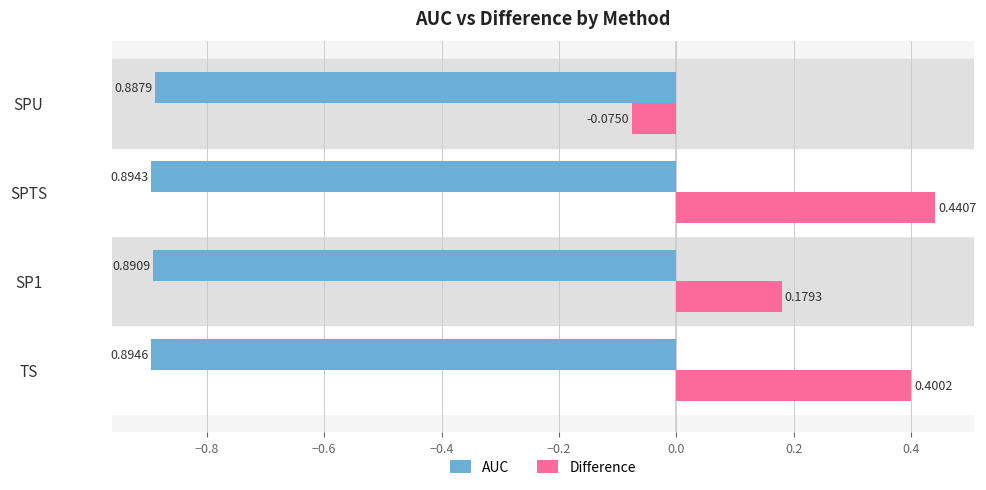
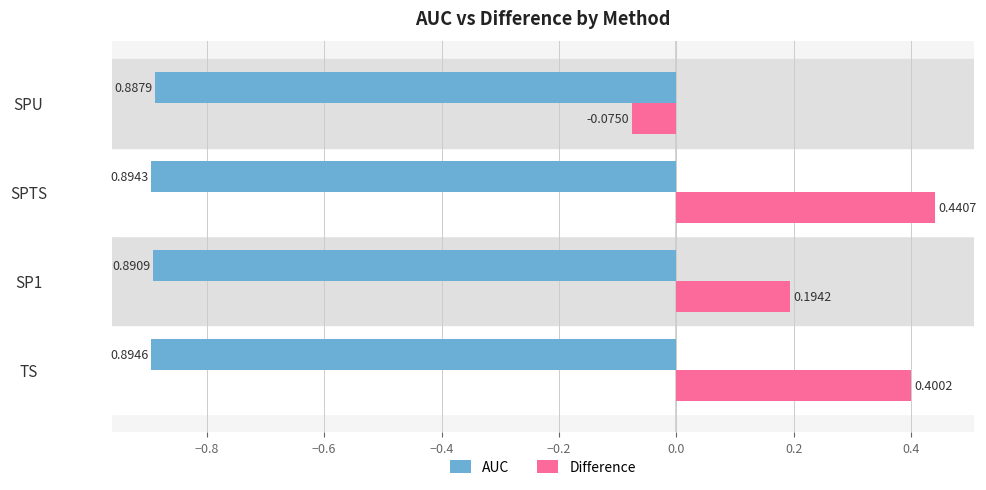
  {
    "Difference": {
      "SPU": -0.0750,
      "SPTS": 0.4407,
-     "SP1": 0.1793,
+     "SP1": 0.1942,
      "TS": 0.4002
    }
  }
